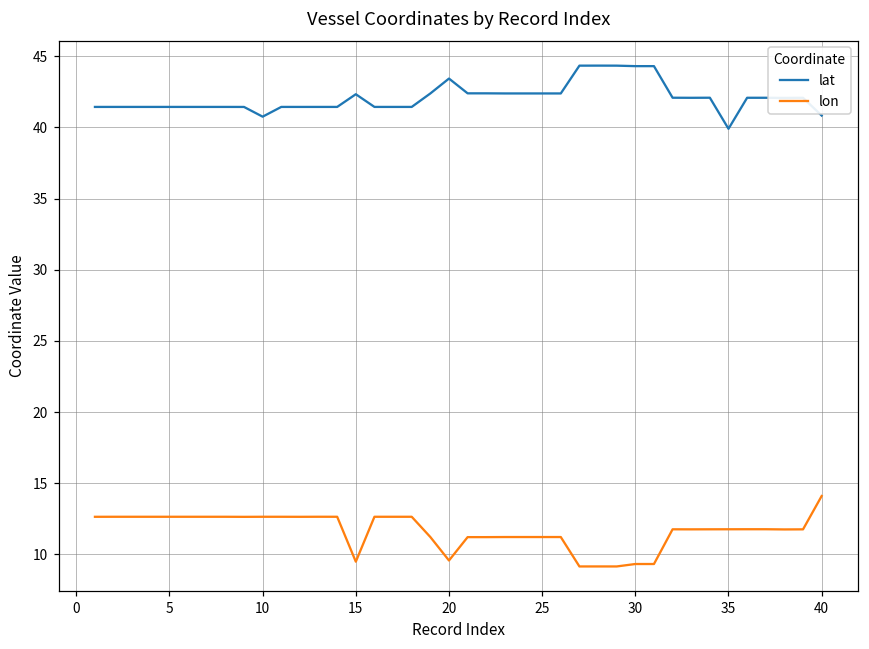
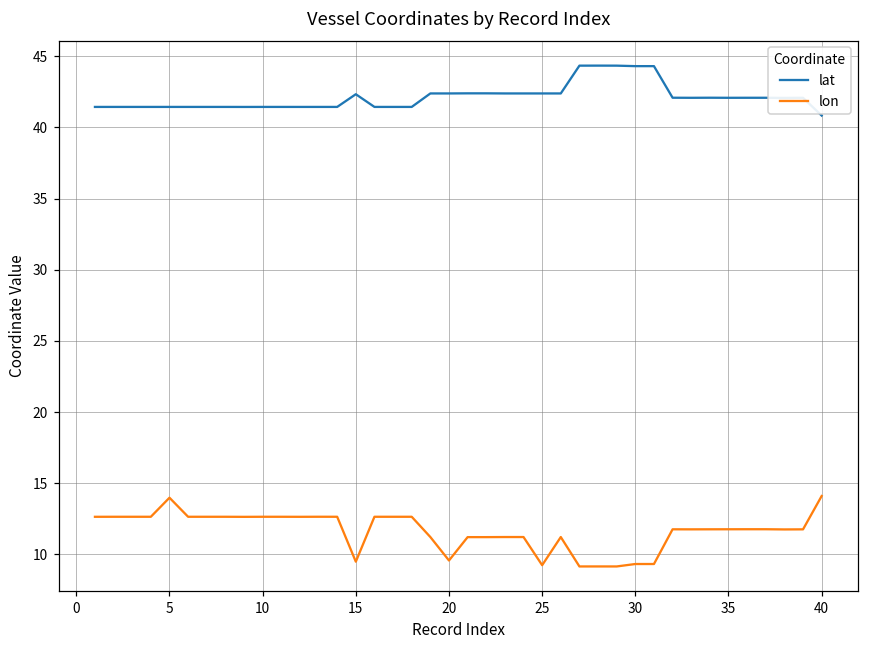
  {
    "lat": {
      "5": 41.4,
-     "10": 40.8,
+     "10": 41.4,
      "15": 42.3,
-     "20": 43.4,
+     "20": 42.4,
      "25": 42.4,
      "30": 44.3,
-     "35": 39.9,
+     "35": 42.1,
      "40": 40.8
    },
    "lon": {
-     "5": 12.6,
+     "5": 14.0,
      "10": 12.6,
      "15": 9.5,
      "20": 9.6,
-     "25": 11.2,
+     "25": 9.2,
      "30": 9.3,
      "35": 11.8,
      "40": 14.1
    }
  }
